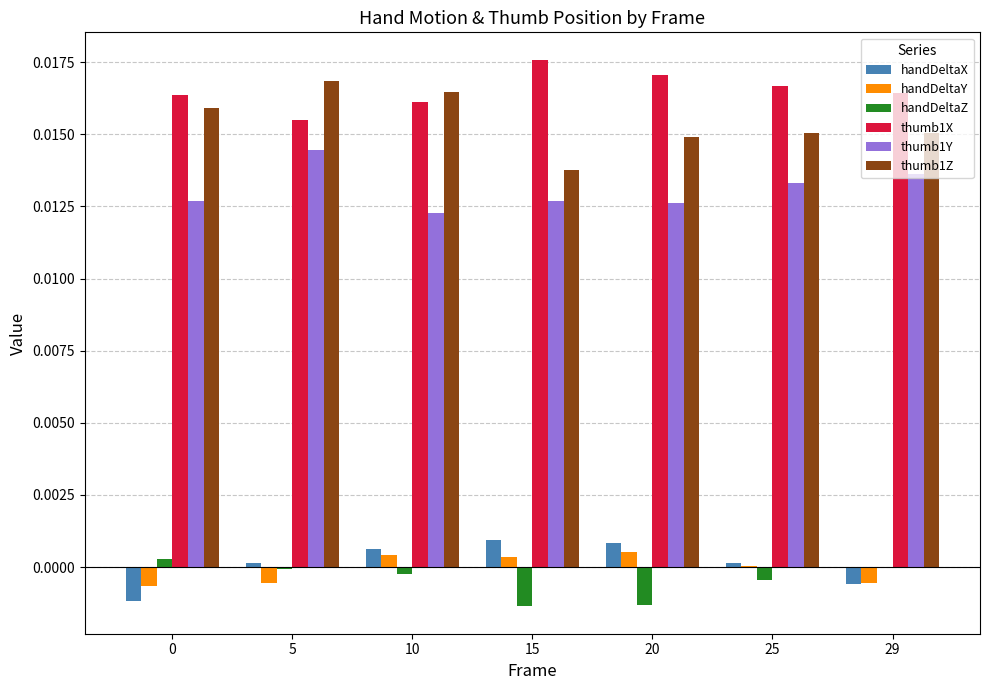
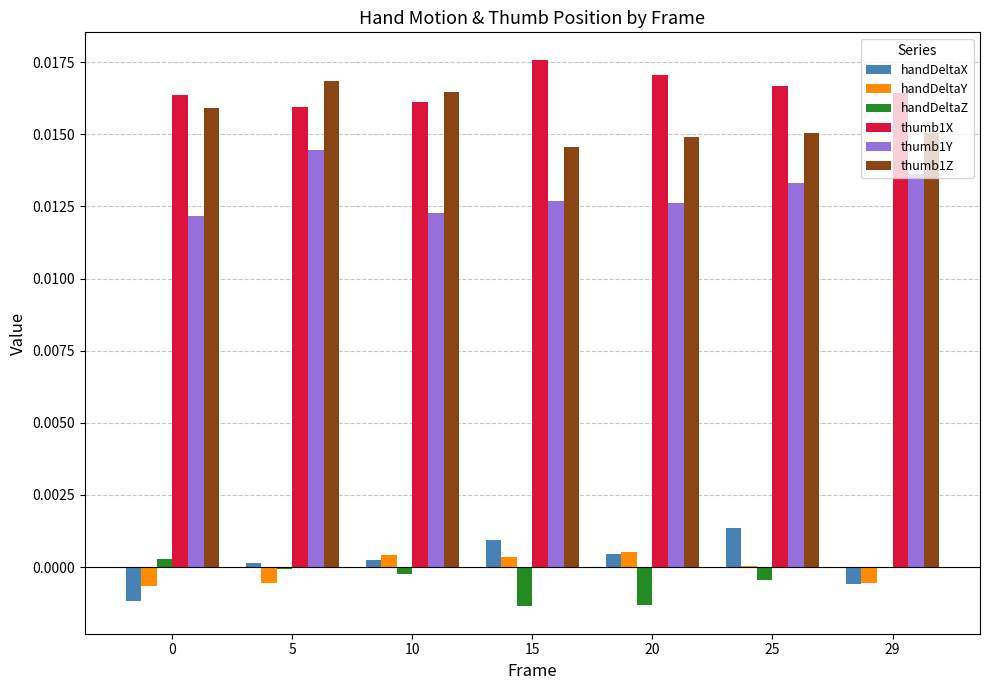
  {
    "handDeltaX": {
      "0": -0.0012,
      "5": 0.0001,
-     "10": 0.0006,
+     "10": 0.0002,
      "15": 0.0009,
-     "20": 0.0008,
-     "25": 0.0002,
+     "20": 0.0004,
+     "25": 0.0013,
      "29": -0.0006
    },
    "handDeltaY": {
      "0": -0.0007,
      "5": -0.0005,
      "10": 0.0004,
      "15": 0.0004,
      "20": 0.0005,
      "29": -0.0006
    },
    "handDeltaZ": {
      "0": 0.0003,
      "10": -0.0002,
      "15": -0.0014,
      "20": -0.0013,
      "25": -0.0005
    },
    "thumb1X": {
      "0": 0.0164,
-     "5": 0.0155,
+     "5": 0.0159,
      "10": 0.0161,
      "15": 0.0176,
      "20": 0.0171,
      "25": 0.0167
    },
    "thumb1Y": {
-     "0": 0.0127,
+     "0": 0.0122,
      "5": 0.0145,
      "10": 0.0123,
      "15": 0.0127,
      "20": 0.0126,
      "25": 0.0133
    },
    "thumb1Z": {
      "0": 0.0159,
      "5": 0.0168,
      "10": 0.0165,
-     "15": 0.0138,
+     "15": 0.0146,
      "20": 0.0149,
      "25": 0.0150
    }
  }
